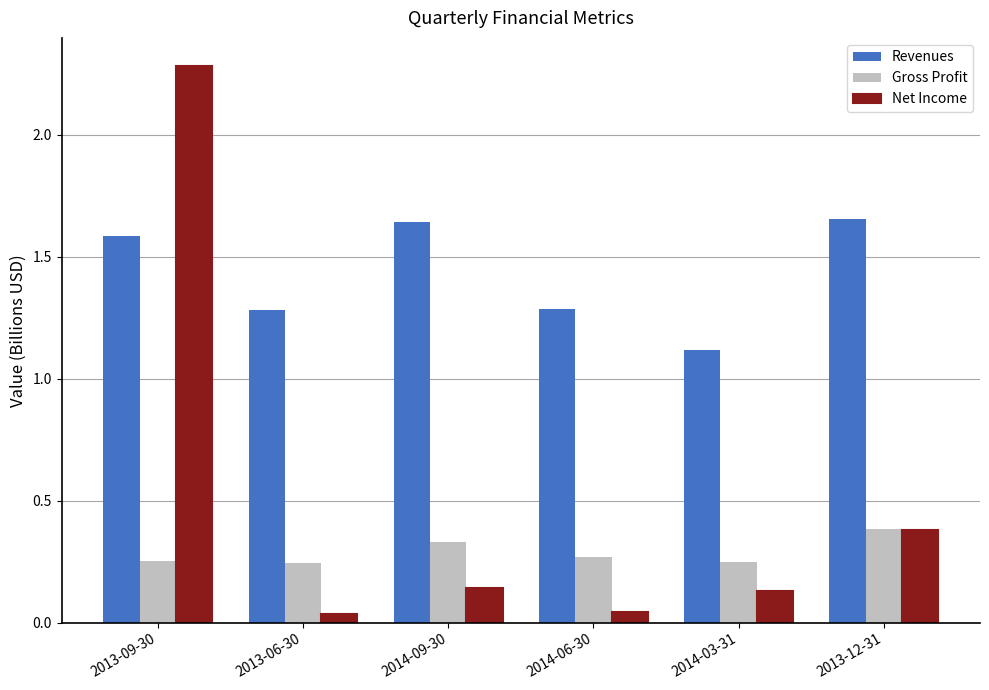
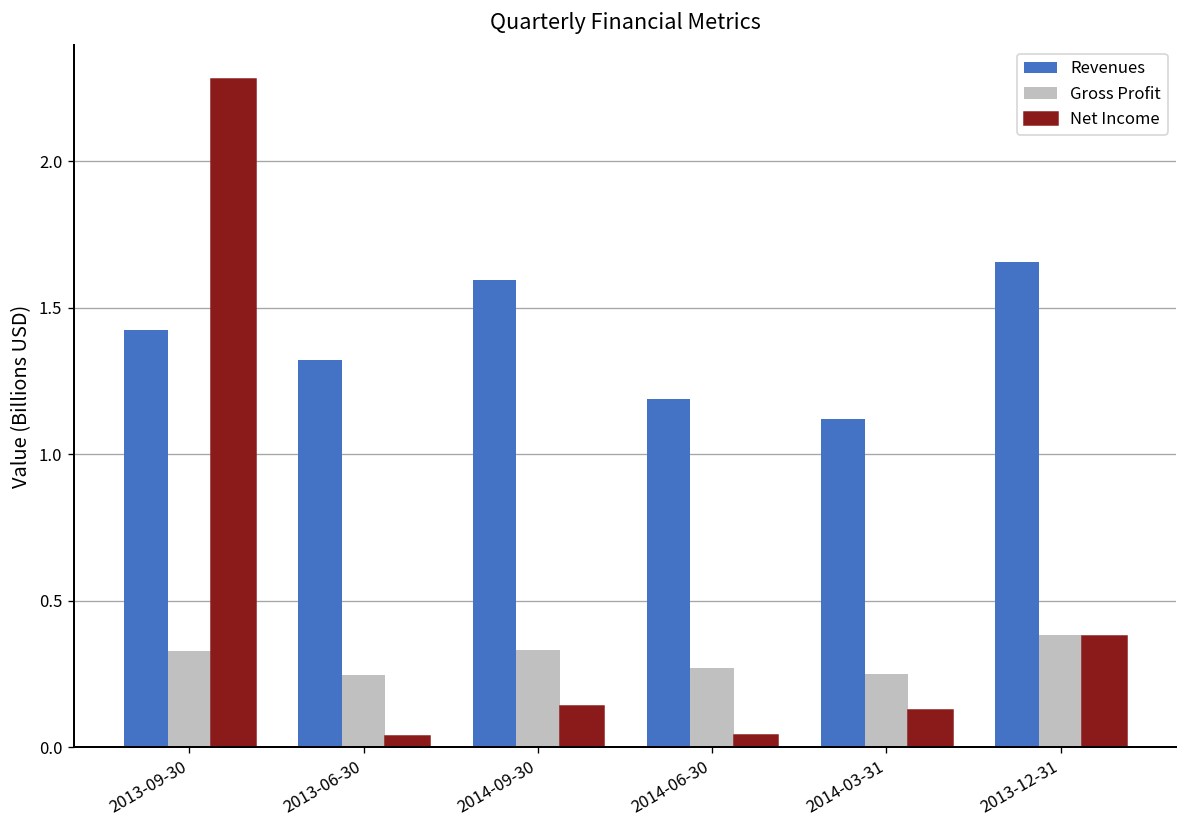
  {
    "Revenues": {
-     "2013-09-30": 1.58,
-     "2013-06-30": 1.28,
-     "2014-09-30": 1.64,
-     "2014-06-30": 1.29,
+     "2013-09-30": 1.42,
+     "2013-06-30": 1.32,
+     "2014-09-30": 1.59,
+     "2014-06-30": 1.19,
      "2014-03-31": 1.12,
      "2013-12-31": 1.66
    },
    "Gross Profit": {
-     "2013-09-30": 0.25,
+     "2013-09-30": 0.33,
      "2013-06-30": 0.24,
      "2014-09-30": 0.33,
      "2014-06-30": 0.27,
      "2014-03-31": 0.25,
      "2013-12-31": 0.38
    },
    "Net Income": {
      "2013-09-30": 2.28,
      "2013-06-30": 0.04,
      "2014-09-30": 0.14,
      "2014-06-30": 0.04,
      "2014-03-31": 0.13,
      "2013-12-31": 0.38
    }
  }
